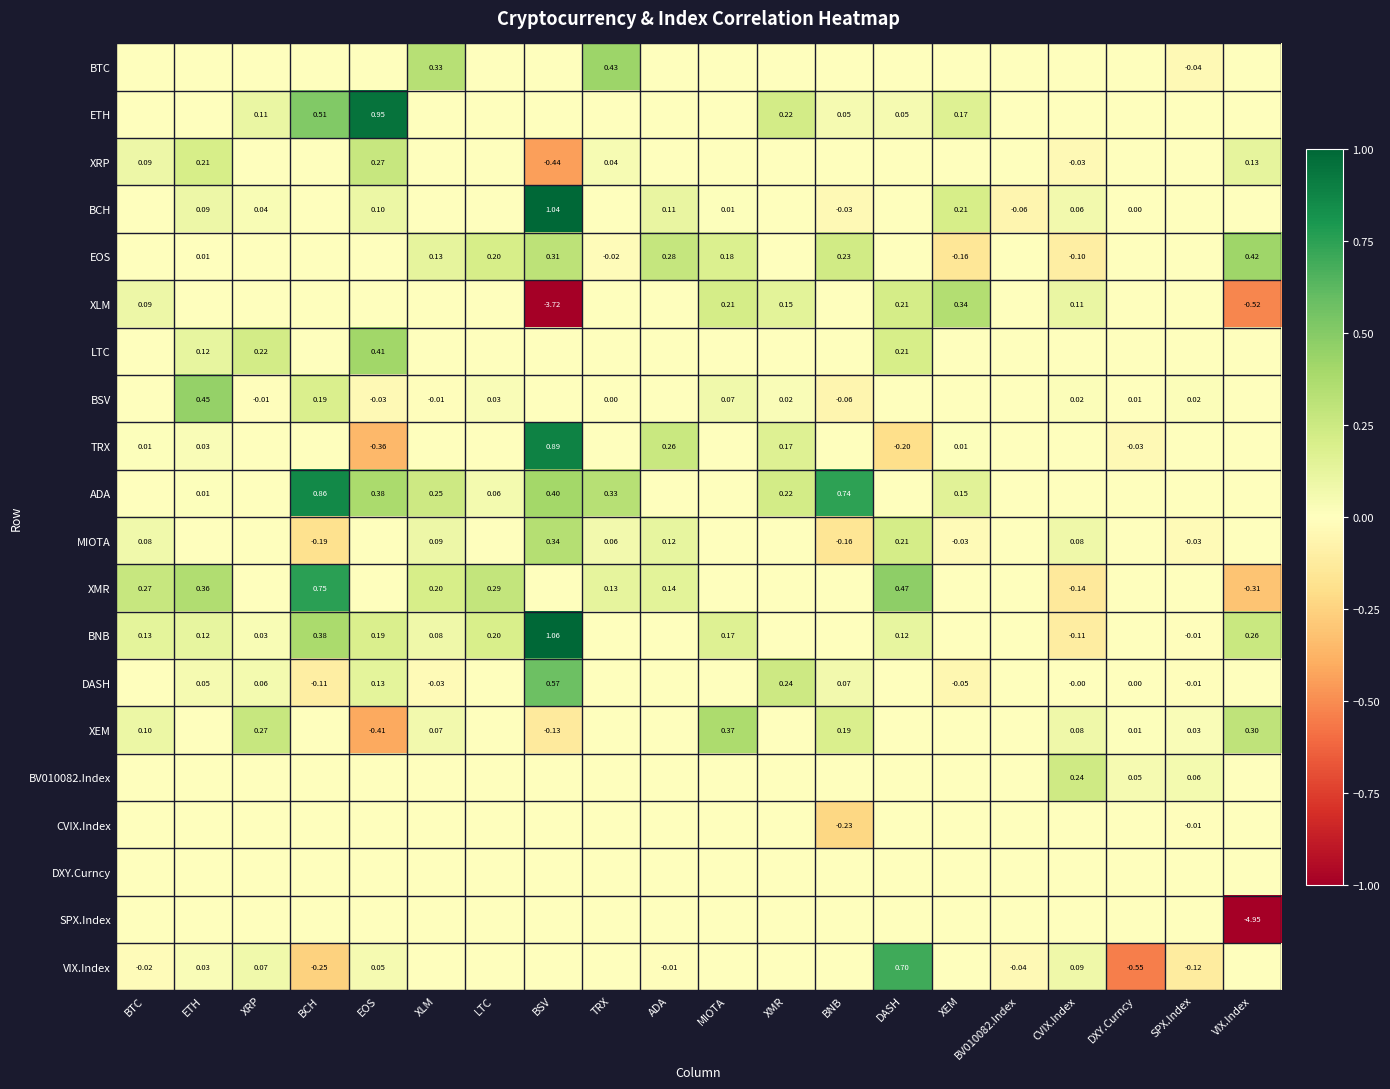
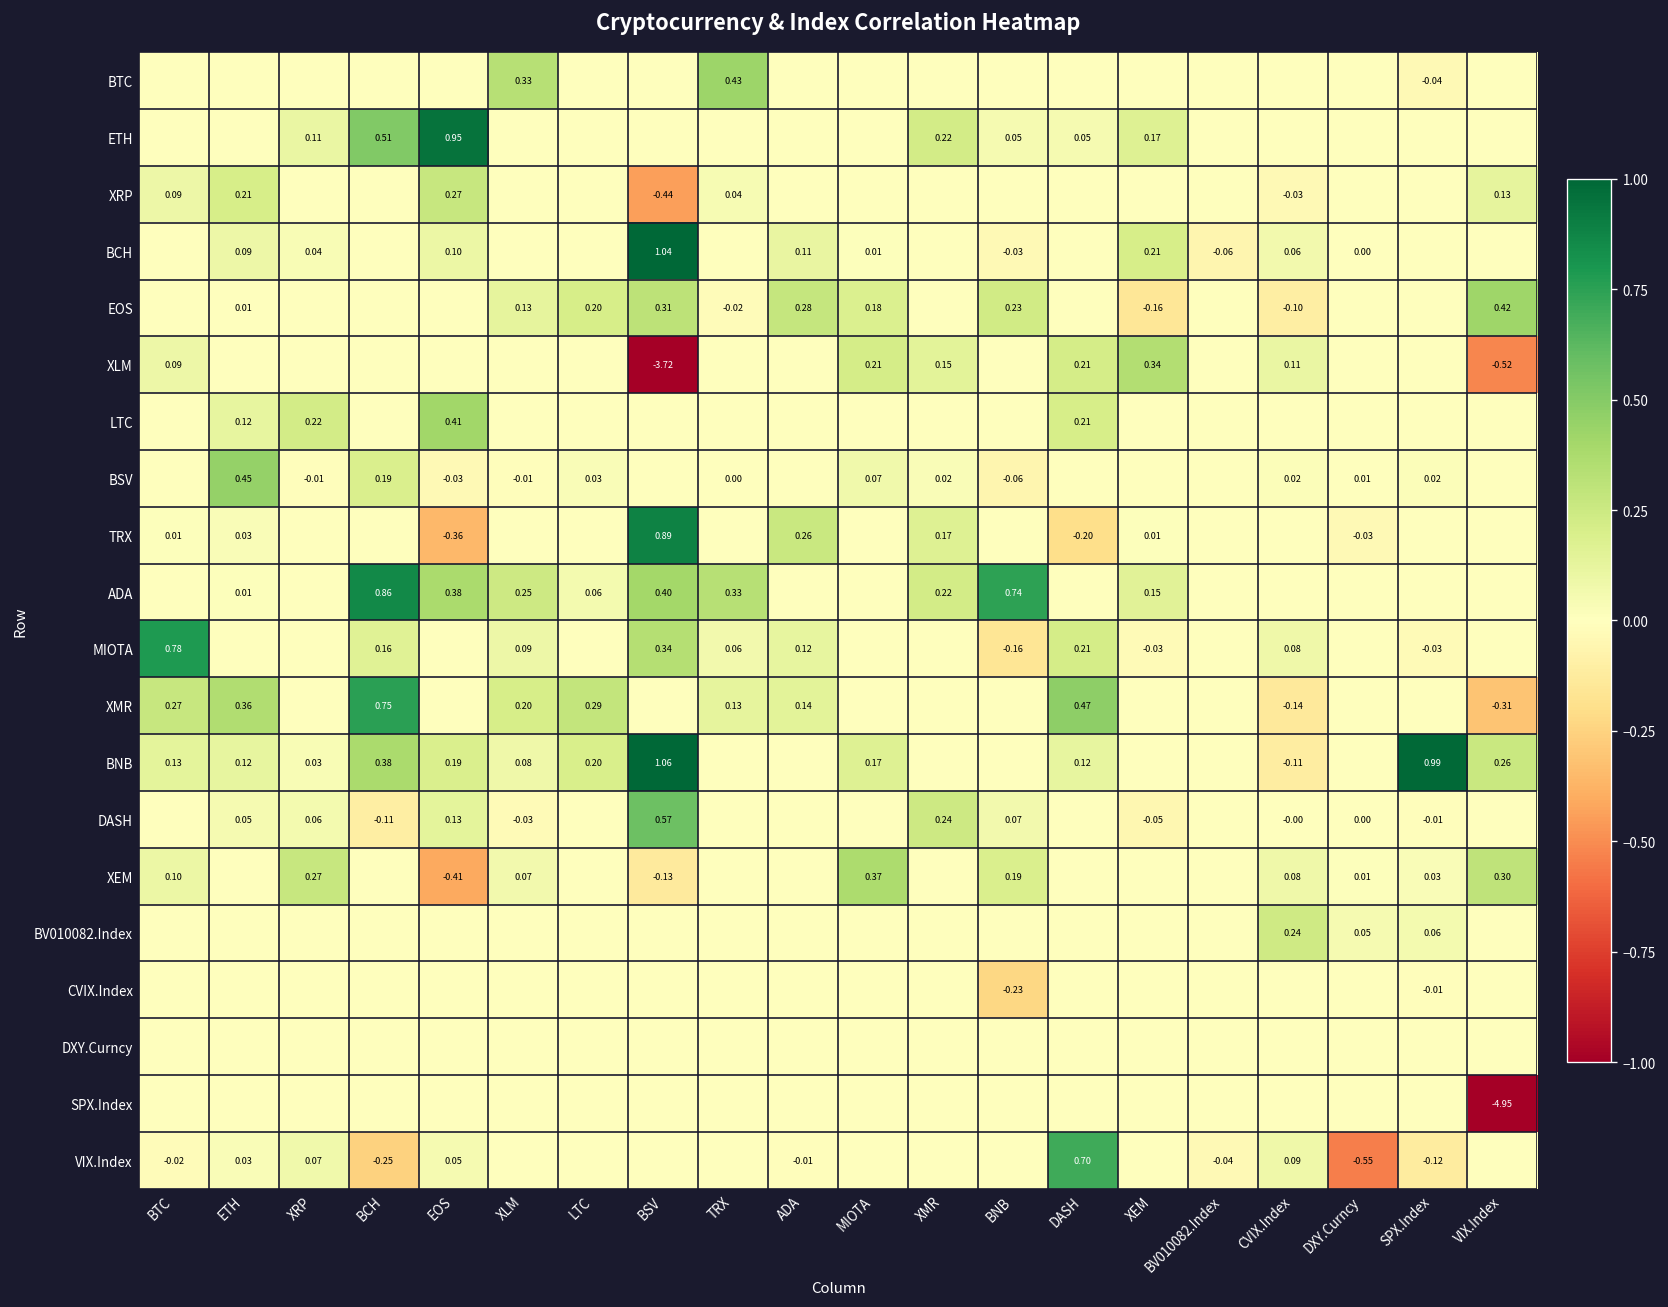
  {
    "BTC": {
      "XLM": 0.33,
      "TRX": 0.43,
      "SPX.Index": -0.04
    },
    "ETH": {
      "XRP": 0.11,
      "BCH": 0.51,
      "EOS": 0.95,
      "XMR": 0.22,
      "BNB": 0.05,
      "DASH": 0.05,
      "XEM": 0.17
    },
    "XRP": {
      "BTC": 0.09,
      "ETH": 0.21,
      "EOS": 0.27,
      "BSV": -0.44,
      "TRX": 0.04,
      "CVIX.Index": -0.03,
      "VIX.Index": 0.13
    },
    "BCH": {
      "ETH": 0.09,
      "XRP": 0.04,
      "EOS": 0.10,
      "BSV": 1.04,
      "ADA": 0.11,
      "MIOTA": 0.01,
      "BNB": -0.03,
      "XEM": 0.21,
      "BV010082.Index": -0.06,
      "CVIX.Index": 0.06,
      "DXY.Curncy": 0.00
    },
    "EOS": {
      "ETH": 0.01,
      "XLM": 0.13,
      "LTC": 0.20,
      "BSV": 0.31,
      "TRX": -0.02,
      "ADA": 0.28,
      "MIOTA": 0.18,
      "BNB": 0.23,
      "XEM": -0.16,
      "CVIX.Index": -0.10,
      "VIX.Index": 0.42
    },
    "XLM": {
      "BTC": 0.09,
      "BSV": -3.72,
      "MIOTA": 0.21,
      "XMR": 0.15,
      "DASH": 0.21,
      "XEM": 0.34,
      "CVIX.Index": 0.11,
      "VIX.Index": -0.52
    },
    "LTC": {
      "ETH": 0.12,
      "XRP": 0.22,
      "EOS": 0.41,
      "DASH": 0.21
    },
    "BSV": {
      "ETH": 0.45,
      "XRP": -0.01,
      "BCH": 0.19,
      "EOS": -0.03,
      "XLM": -0.01,
      "LTC": 0.03,
      "TRX": 0.00,
      "MIOTA": 0.07,
      "XMR": 0.02,
      "BNB": -0.06,
      "CVIX.Index": 0.02,
      "DXY.Curncy": 0.01,
      "SPX.Index": 0.02
    },
    "TRX": {
      "BTC": 0.01,
      "ETH": 0.03,
      "EOS": -0.36,
      "BSV": 0.89,
      "ADA": 0.26,
      "XMR": 0.17,
      "DASH": -0.20,
      "XEM": 0.01,
      "DXY.Curncy": -0.03
    },
    "ADA": {
      "ETH": 0.01,
      "BCH": 0.86,
      "EOS": 0.38,
      "XLM": 0.25,
      "LTC": 0.06,
      "BSV": 0.40,
      "TRX": 0.33,
      "XMR": 0.22,
      "BNB": 0.74,
      "XEM": 0.15
    },
    "MIOTA": {
-     "BTC": 0.08,
-     "BCH": -0.19,
+     "BTC": 0.78,
+     "BCH": 0.16,
      "XLM": 0.09,
      "BSV": 0.34,
      "TRX": 0.06,
      "ADA": 0.12,
      "BNB": -0.16,
      "DASH": 0.21,
      "XEM": -0.03,
      "CVIX.Index": 0.08,
      "SPX.Index": -0.03
    },
    "XMR": {
      "BTC": 0.27,
      "ETH": 0.36,
      "BCH": 0.75,
      "XLM": 0.20,
      "LTC": 0.29,
      "TRX": 0.13,
      "ADA": 0.14,
      "DASH": 0.47,
      "CVIX.Index": -0.14,
      "VIX.Index": -0.31
    },
    "BNB": {
      "BTC": 0.13,
      "ETH": 0.12,
      "XRP": 0.03,
      "BCH": 0.38,
      "EOS": 0.19,
      "XLM": 0.08,
      "LTC": 0.20,
      "BSV": 1.06,
      "MIOTA": 0.17,
      "DASH": 0.12,
      "CVIX.Index": -0.11,
-     "SPX.Index": -0.01,
+     "SPX.Index": 0.99,
      "VIX.Index": 0.26
    },
    "DASH": {
      "ETH": 0.05,
      "XRP": 0.06,
      "BCH": -0.11,
      "EOS": 0.13,
      "XLM": -0.03,
      "BSV": 0.57,
      "XMR": 0.24,
      "BNB": 0.07,
      "XEM": -0.05,
      "CVIX.Index": -0.00,
      "DXY.Curncy": 0.00,
      "SPX.Index": -0.01
    },
    "XEM": {
      "BTC": 0.10,
      "XRP": 0.27,
      "EOS": -0.41,
      "XLM": 0.07,
      "BSV": -0.13,
      "MIOTA": 0.37,
      "BNB": 0.19,
      "CVIX.Index": 0.08,
      "DXY.Curncy": 0.01,
      "SPX.Index": 0.03,
      "VIX.Index": 0.30
    },
    "BV010082.Index": {
      "CVIX.Index": 0.24,
      "DXY.Curncy": 0.05,
      "SPX.Index": 0.06
    },
    "CVIX.Index": {
      "BNB": -0.23,
      "SPX.Index": -0.01
    },
    "SPX.Index": {
      "VIX.Index": -4.95
    },
    "VIX.Index": {
      "BTC": -0.02,
      "ETH": 0.03,
      "XRP": 0.07,
      "BCH": -0.25,
      "EOS": 0.05,
      "ADA": -0.01,
      "DASH": 0.70,
      "BV010082.Index": -0.04,
      "CVIX.Index": 0.09,
      "DXY.Curncy": -0.55,
      "SPX.Index": -0.12
    }
  }
